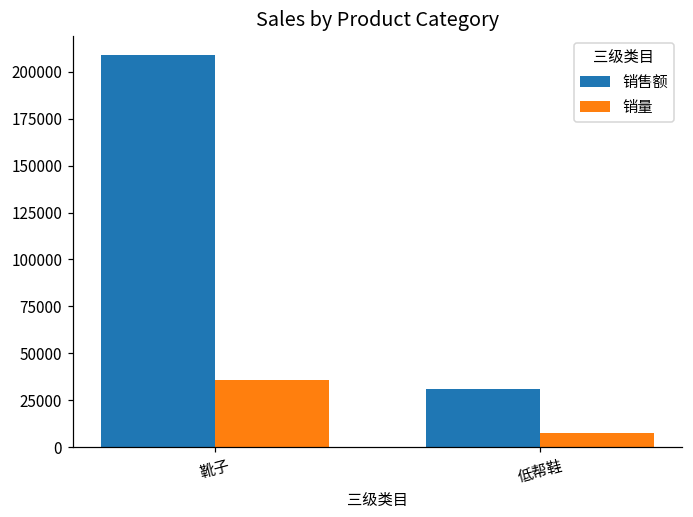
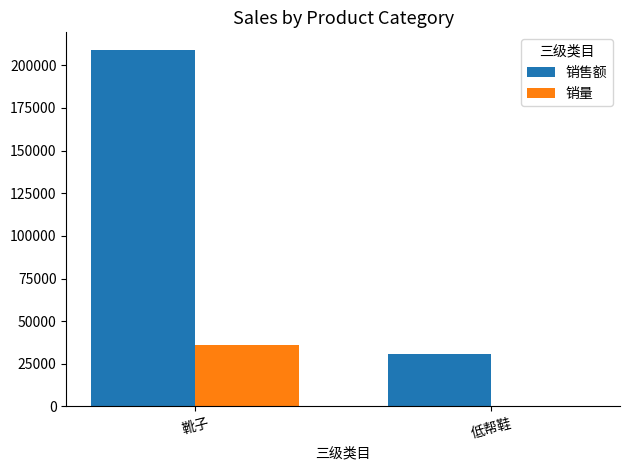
  {
    "销售额": {
      "靴子": 209000,
      "低帮鞋": 31000
    },
    "销量": {
      "靴子": 36000,
-     "低帮鞋": 8000
+     "低帮鞋": 0
    }
  }
